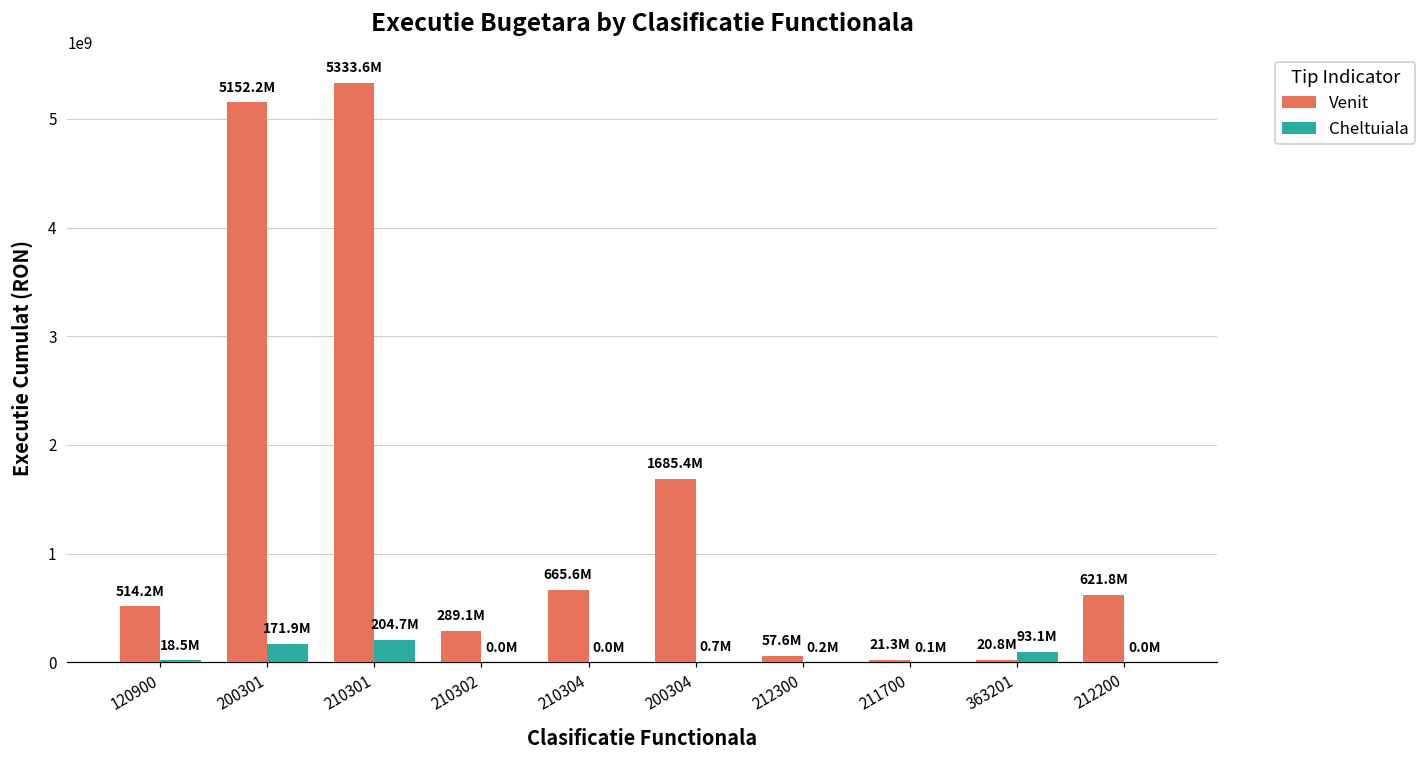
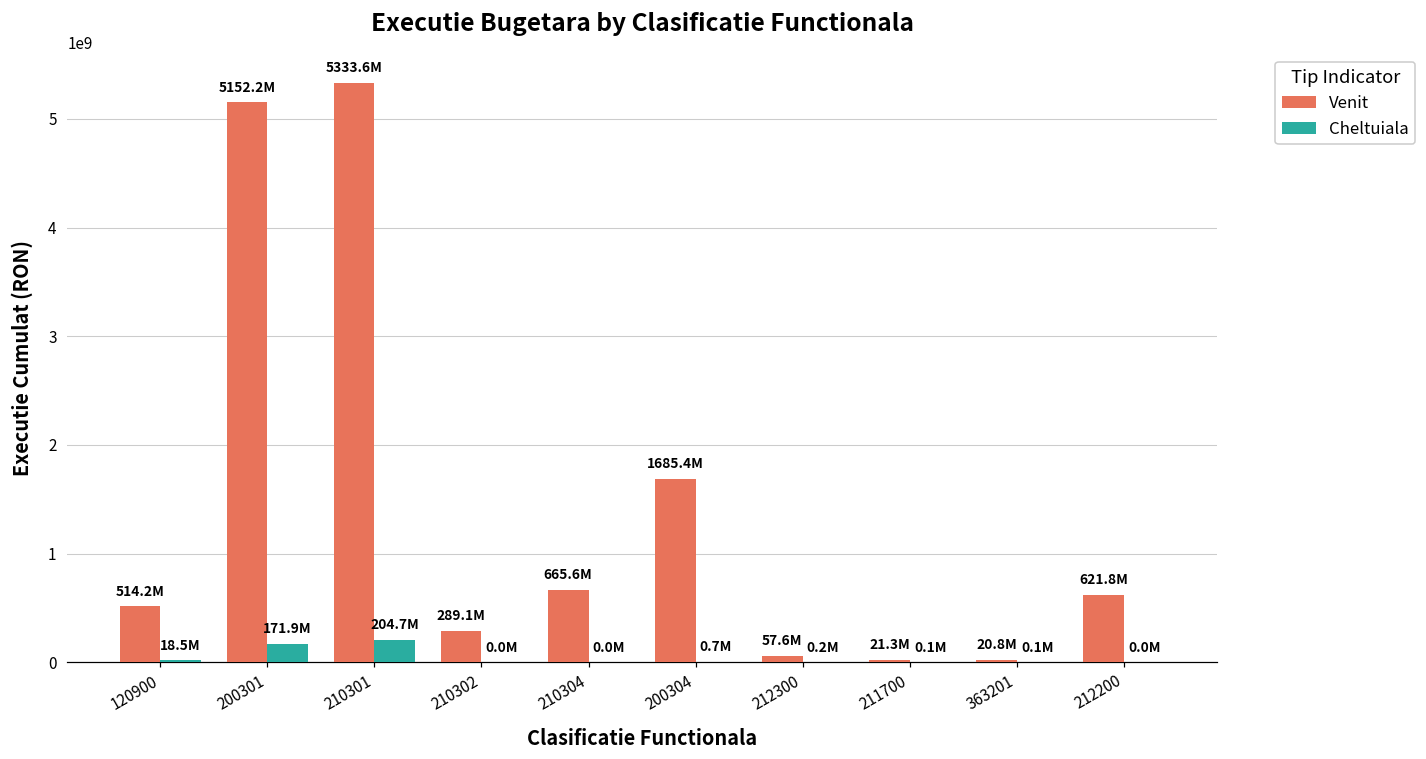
  {
    "Venit": {
      "120900": "514.2M",
      "200301": "5152.2M",
      "210301": "5333.6M",
      "210302": "289.1M",
      "210304": "665.6M",
      "200304": "1685.4M",
      "212300": "57.6M",
      "211700": "21.3M",
      "363201": "20.8M",
      "212200": "621.8M"
    },
    "Cheltuiala": {
      "120900": "18.5M",
      "200301": "171.9M",
      "210301": "204.7M",
      "200304": "0.7M",
      "212300": "0.2M",
      "211700": "0.1M",
-     "363201": "93.1M"
+     "363201": "0.1M"
    }
  }
